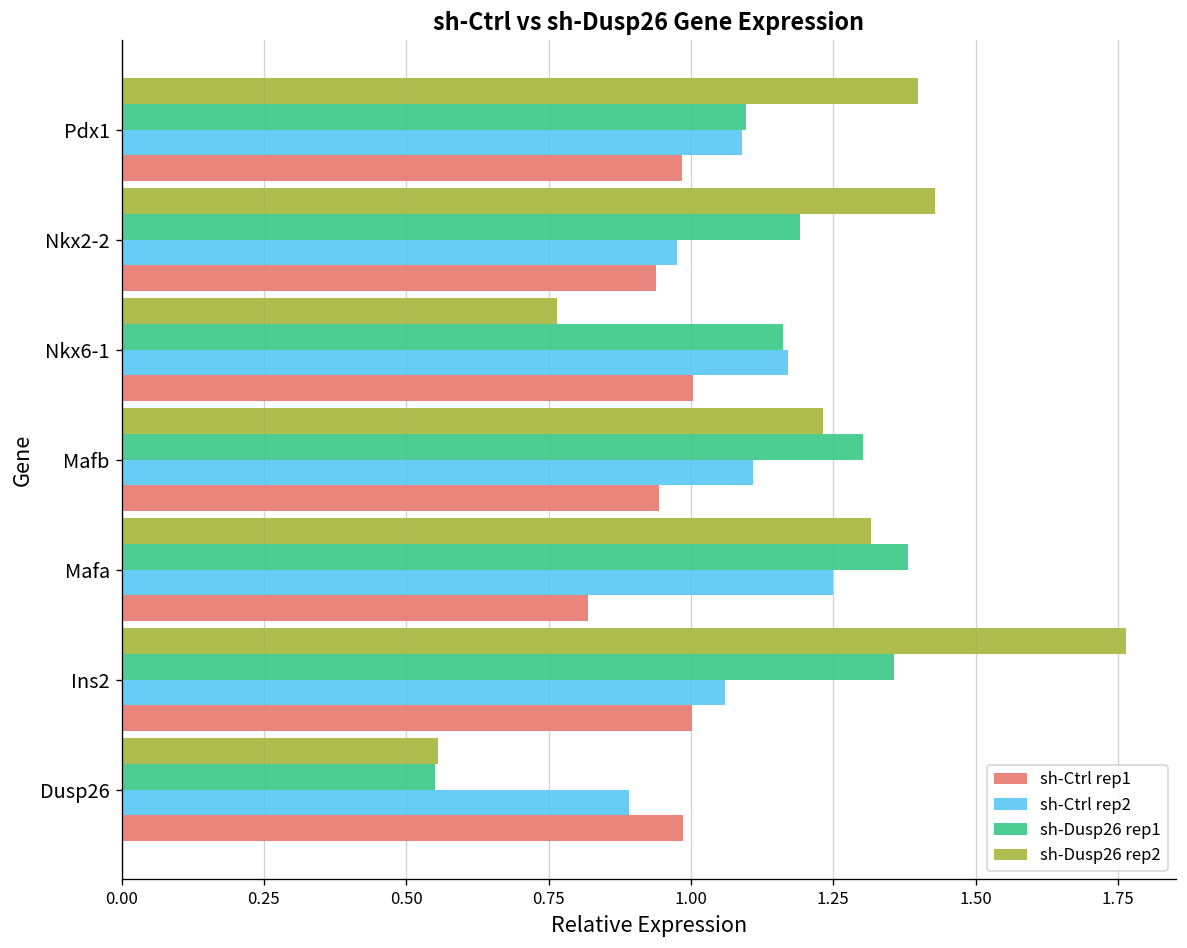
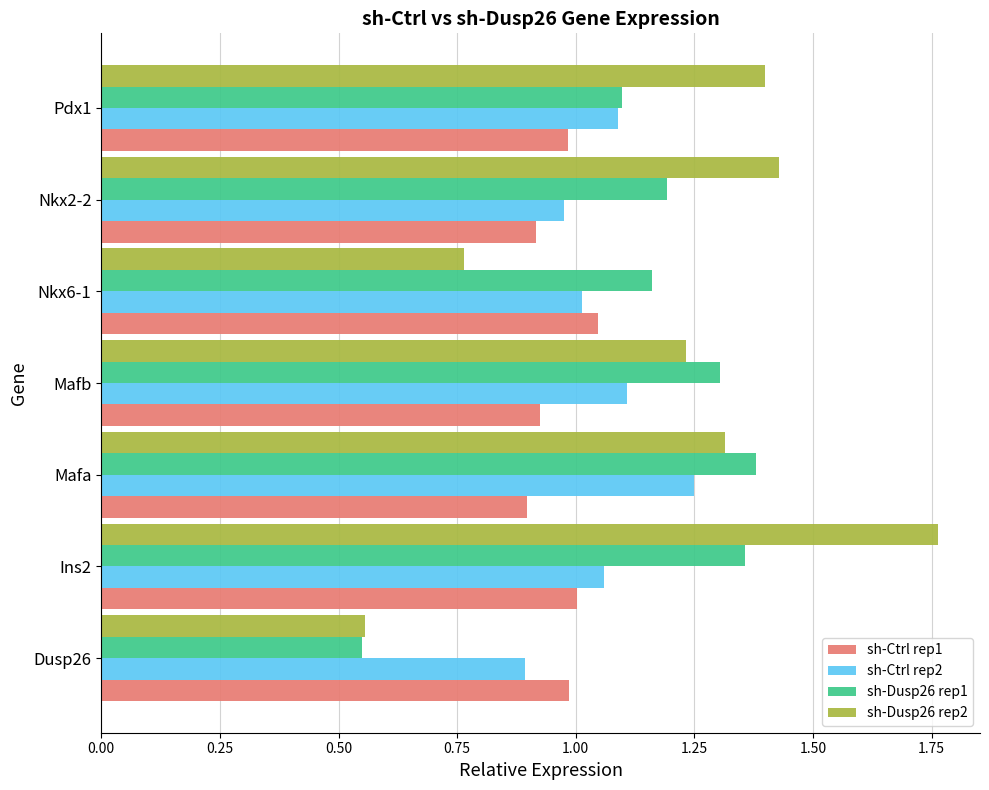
  {
    "sh-Ctrl rep1": {
      "Pdx1": 0.98,
-     "Nkx2-2": 0.94,
-     "Nkx6-1": 1.00,
-     "Mafb": 0.94,
-     "Mafa": 0.82,
+     "Nkx2-2": 0.92,
+     "Nkx6-1": 1.05,
+     "Mafb": 0.92,
+     "Mafa": 0.90,
      "Ins2": 1.00,
      "Dusp26": 0.99
    },
    "sh-Ctrl rep2": {
      "Pdx1": 1.09,
      "Nkx2-2": 0.98,
-     "Nkx6-1": 1.17,
+     "Nkx6-1": 1.01,
      "Mafb": 1.11,
      "Mafa": 1.25,
      "Ins2": 1.06,
      "Dusp26": 0.89
    },
    "sh-Dusp26 rep1": {
      "Pdx1": 1.10,
      "Nkx2-2": 1.19,
      "Nkx6-1": 1.16,
      "Mafb": 1.30,
      "Mafa": 1.38,
      "Ins2": 1.36,
      "Dusp26": 0.55
    },
    "sh-Dusp26 rep2": {
      "Pdx1": 1.40,
      "Nkx2-2": 1.43,
      "Nkx6-1": 0.76,
      "Mafb": 1.23,
      "Mafa": 1.32,
      "Ins2": 1.76,
      "Dusp26": 0.56
    }
  }
